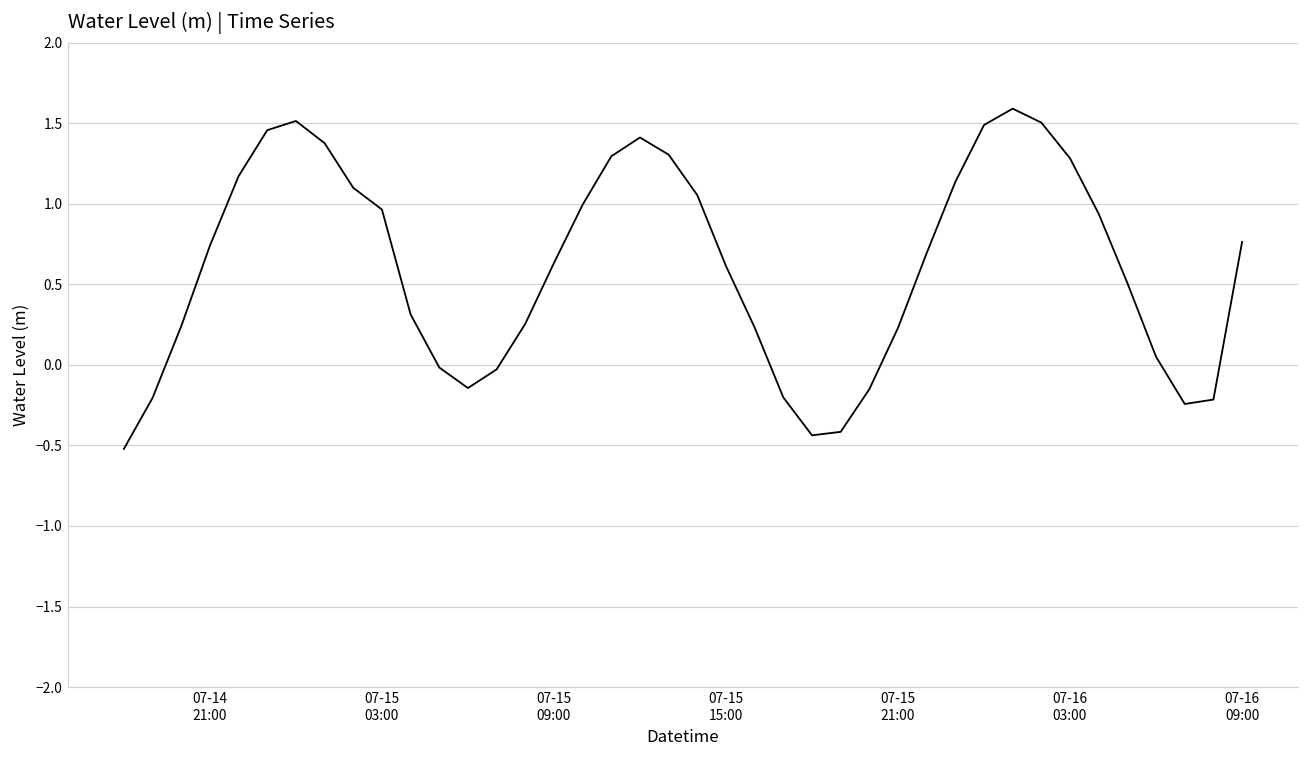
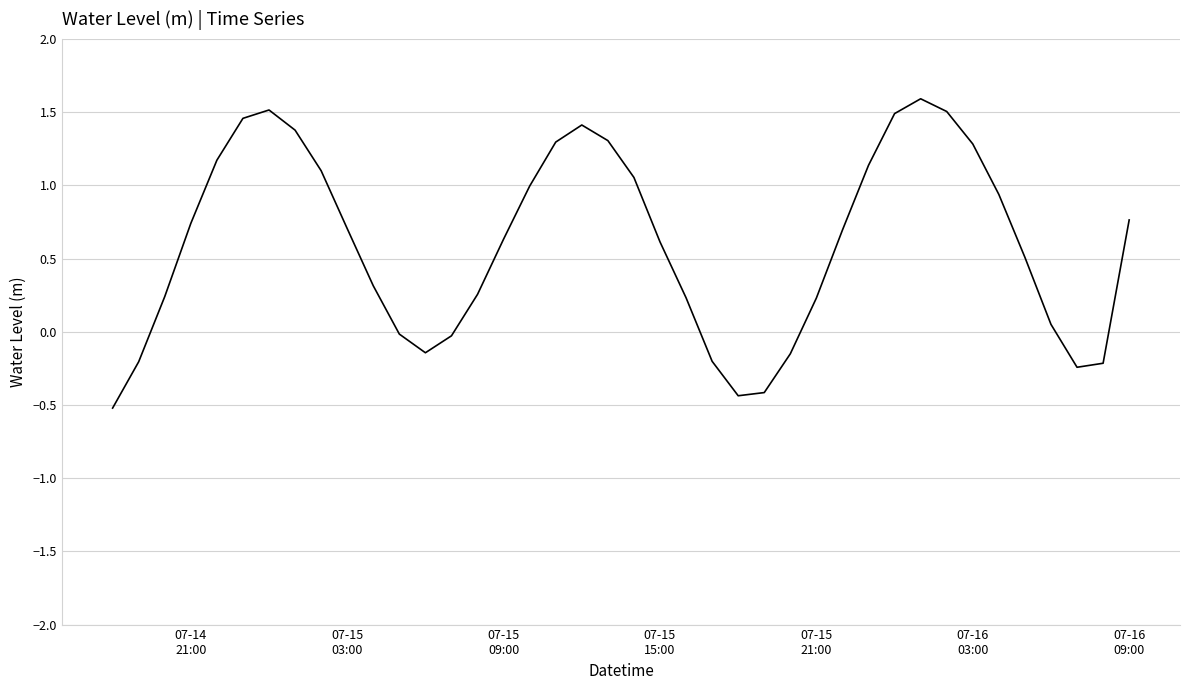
  {
    "07-14 21:00": 0.74,
-   "07-15 03:00": 0.96,
+   "07-15 03:00": 0.70,
    "07-15 09:00": 0.63,
    "07-15 15:00": 0.61,
    "07-15 21:00": 0.23,
    "07-16 03:00": 1.28,
    "07-16 09:00": 0.76
  }
